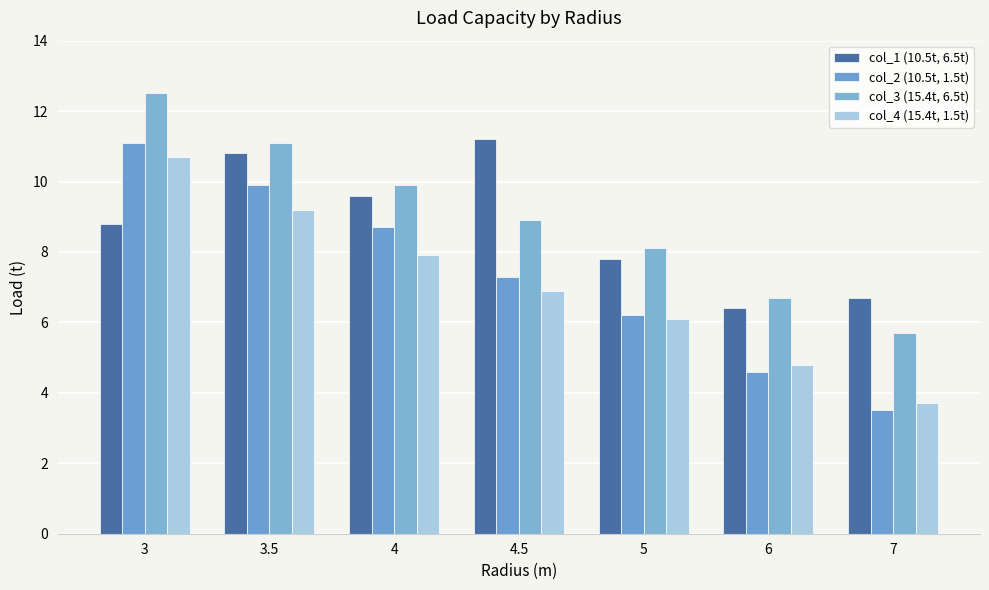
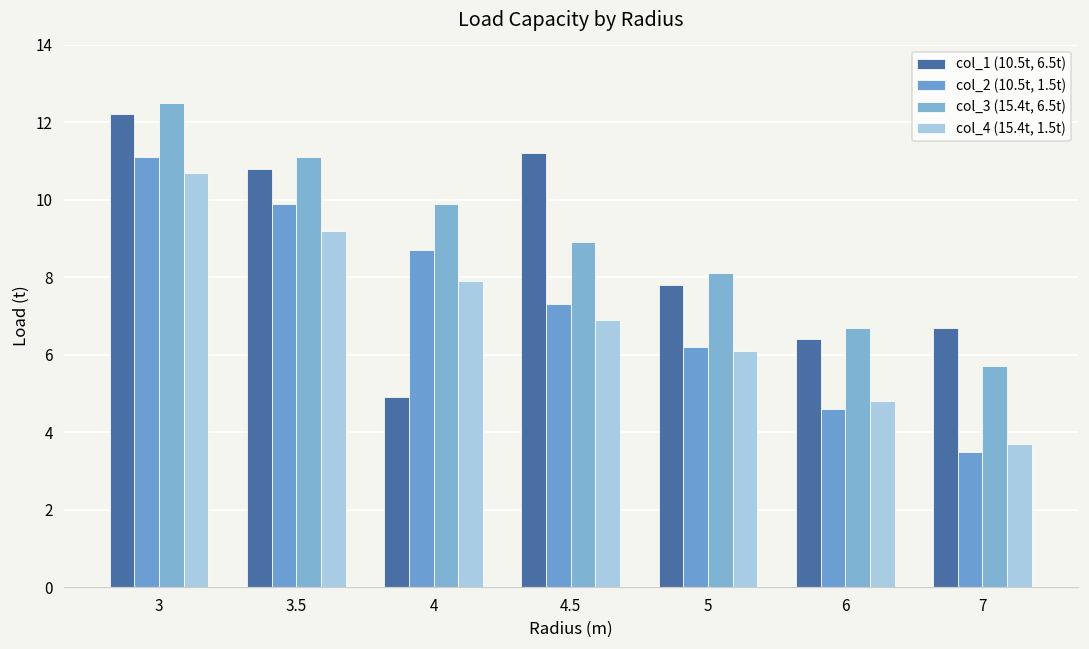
  {
    "col_1 (10.5t, 6.5t)": {
-     "3": 8.8,
+     "3": 12.2,
      "3.5": 10.8,
-     "4": 9.6,
+     "4": 4.9,
      "4.5": 11.2,
      "5": 7.8,
      "6": 6.4,
      "7": 6.7
    }
  }
